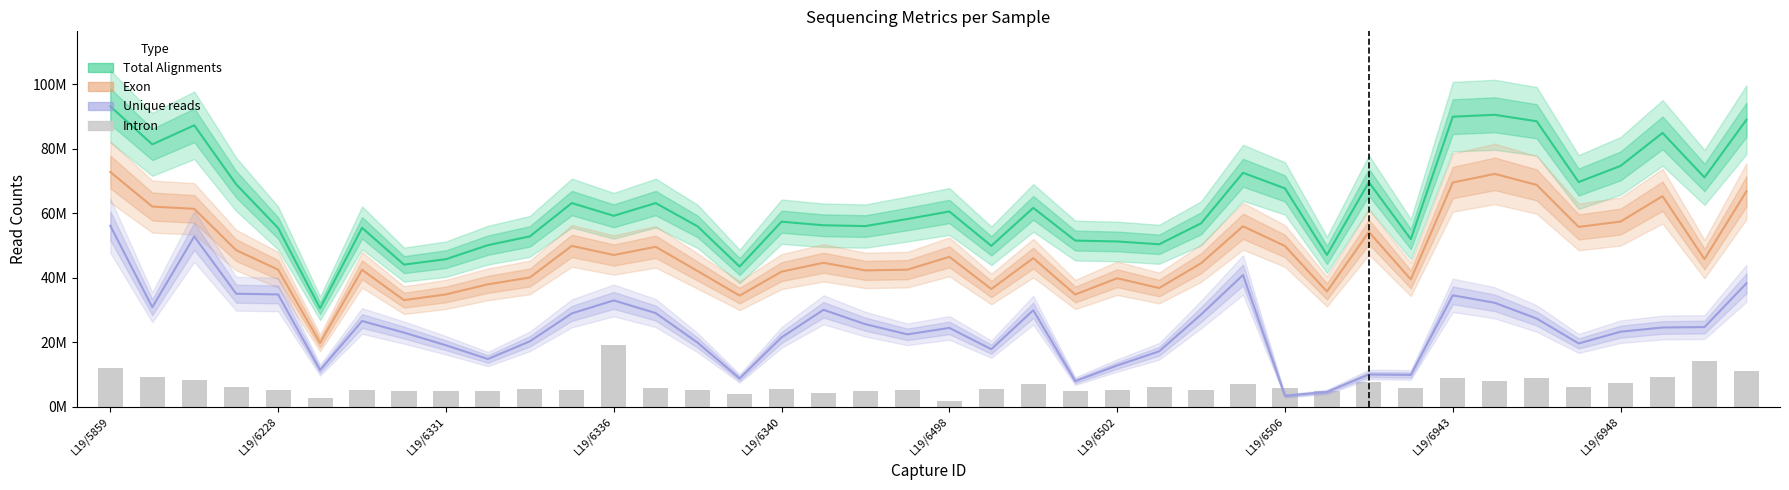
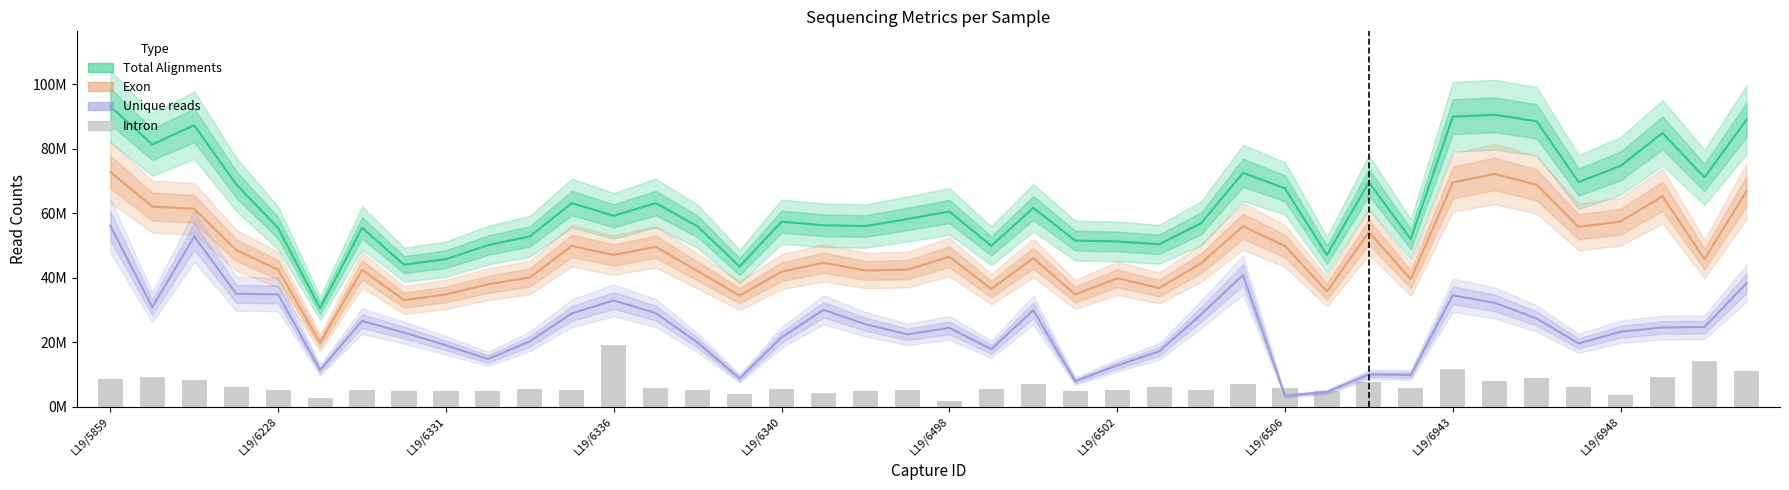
  {
    "Intron": {
-     "L19/5859": 12000000,
+     "L19/5859": 9000000,
      "L19/6228": 5000000,
      "L19/6331": 5000000,
      "L19/6336": 19000000,
      "L19/6340": 5000000,
      "L19/6498": 2000000,
      "L19/6502": 5000000,
      "L19/6506": 6000000,
-     "L19/6943": 9000000,
-     "L19/6948": 7000000
+     "L19/6943": 12000000,
+     "L19/6948": 4000000
    }
  }
